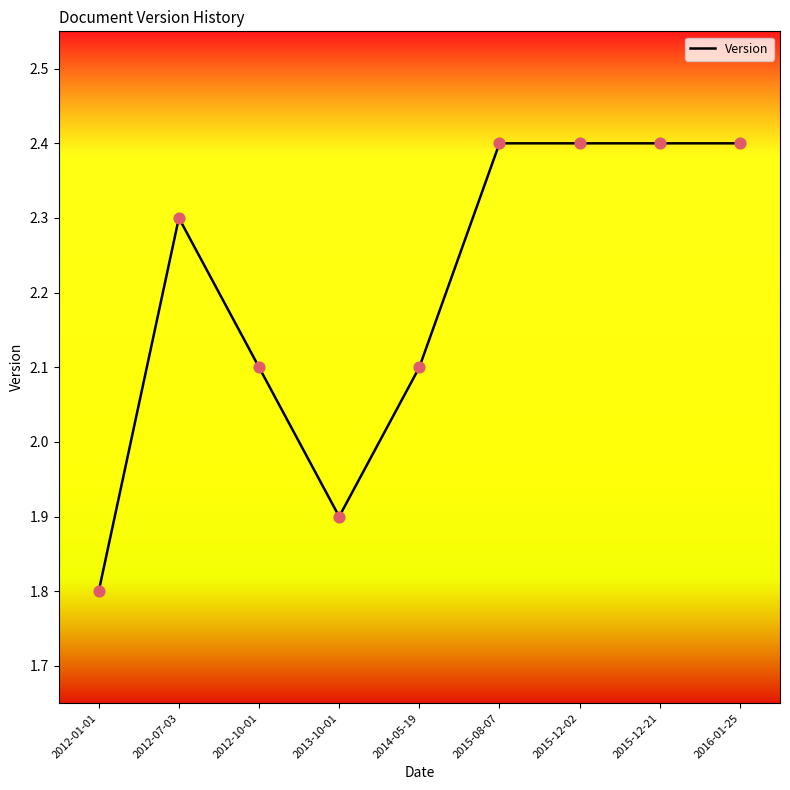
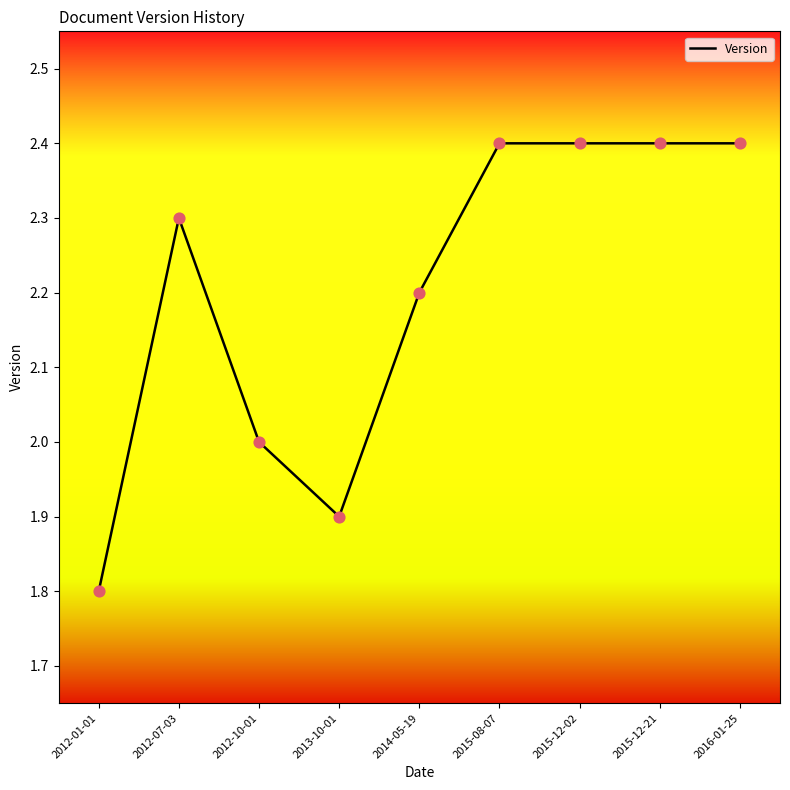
  {
    "2012-01-01": 1.8,
    "2012-07-03": 2.3,
-   "2012-10-01": 2.1,
+   "2012-10-01": 2.0,
    "2013-10-01": 1.9,
-   "2014-05-19": 2.1,
+   "2014-05-19": 2.2,
    "2015-08-07": 2.4,
    "2015-12-02": 2.4,
    "2015-12-21": 2.4,
    "2016-01-25": 2.4
  }
